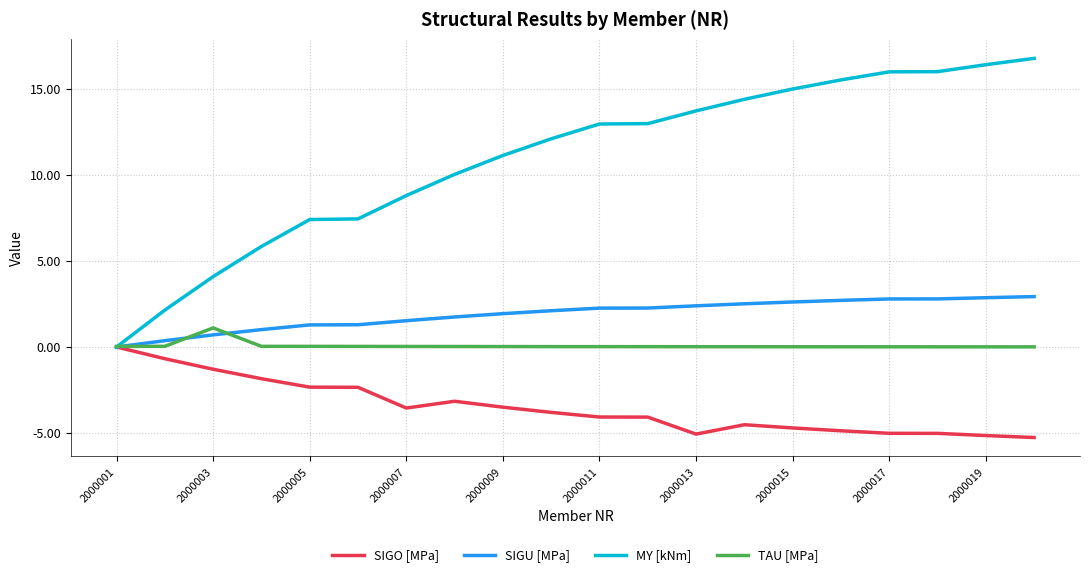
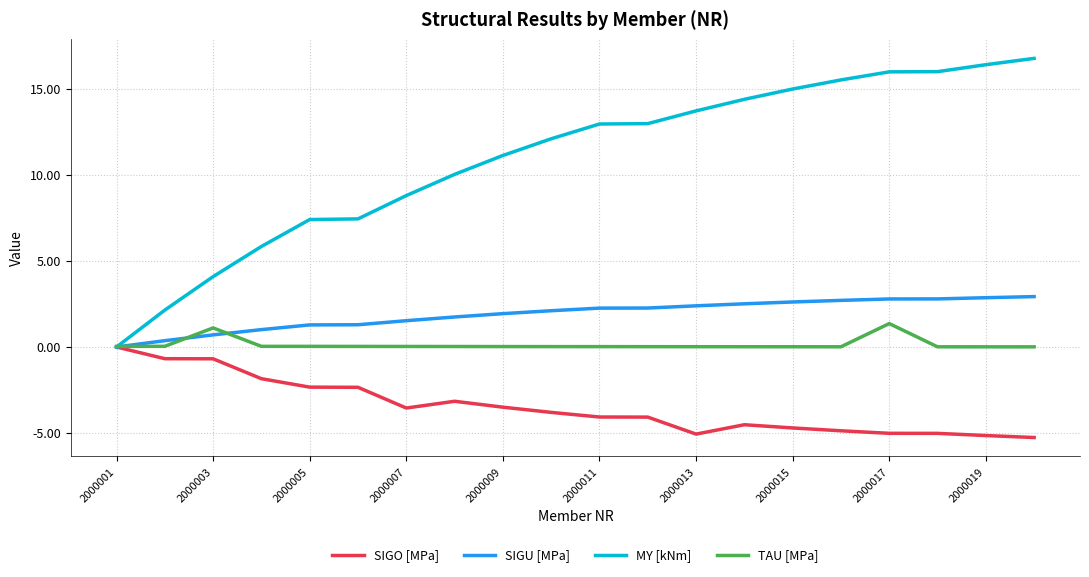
  {
    "SIGO [MPa]": {
-     "2000003": -1.3,
+     "2000003": -0.7,
      "2000005": -2.3,
      "2000007": -3.5,
      "2000009": -3.5,
      "2000011": -4.1,
      "2000013": -5.1,
      "2000015": -4.7,
      "2000017": -5.0,
      "2000019": -5.1
    },
    "TAU [MPa]": {
      "2000003": 1.1,
      "2000005": 0.0,
      "2000007": 0.0,
      "2000009": 0.0,
      "2000011": 0.0,
      "2000013": 0.0,
      "2000015": 0.0,
-     "2000017": 0.0,
+     "2000017": 1.4,
      "2000019": 0.0
    }
  }
